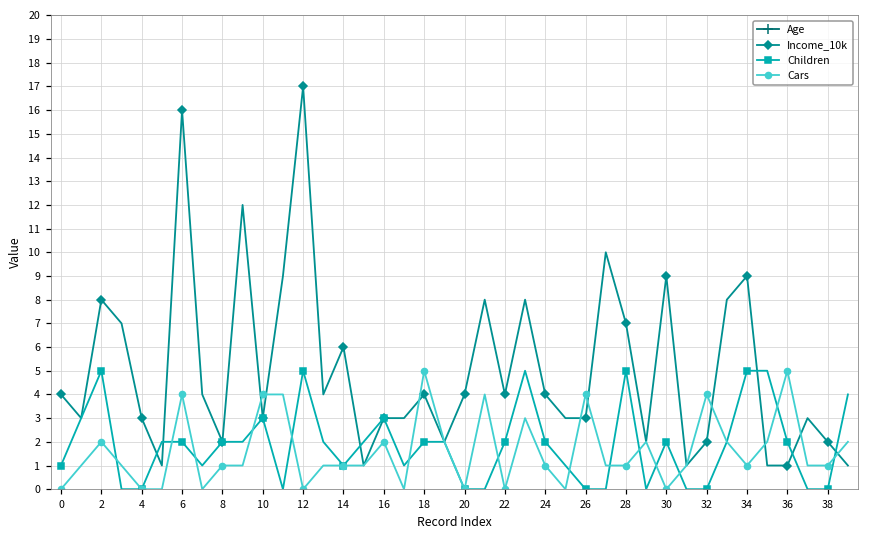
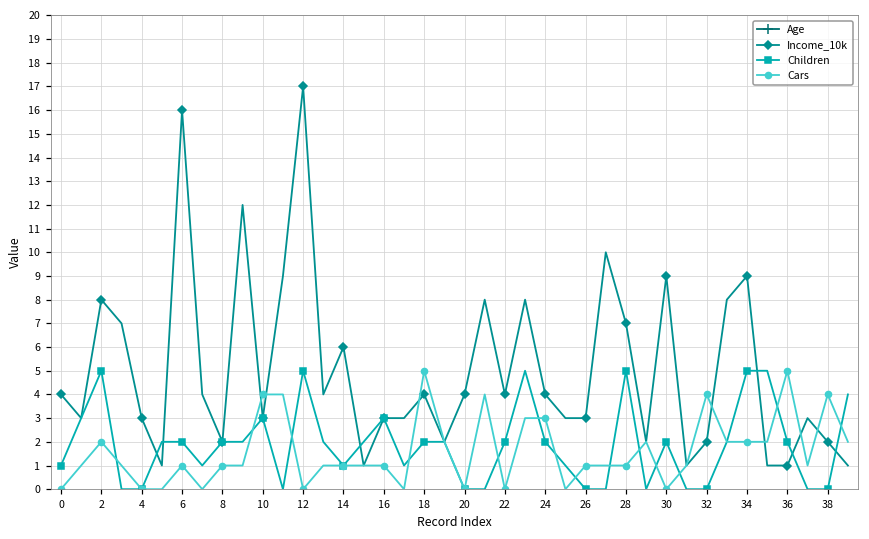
  {
    "Cars": {
      "0": 0,
      "2": 2,
-     "6": 4,
+     "6": 1,
      "8": 1,
      "10": 4,
      "12": 0,
-     "16": 2,
+     "16": 1,
      "18": 5,
      "22": 0,
-     "24": 1,
-     "26": 4,
+     "24": 3,
+     "26": 1,
      "28": 1,
      "30": 0,
      "32": 4,
-     "34": 1,
+     "34": 2,
      "36": 5,
-     "38": 1
+     "38": 4
    }
  }
